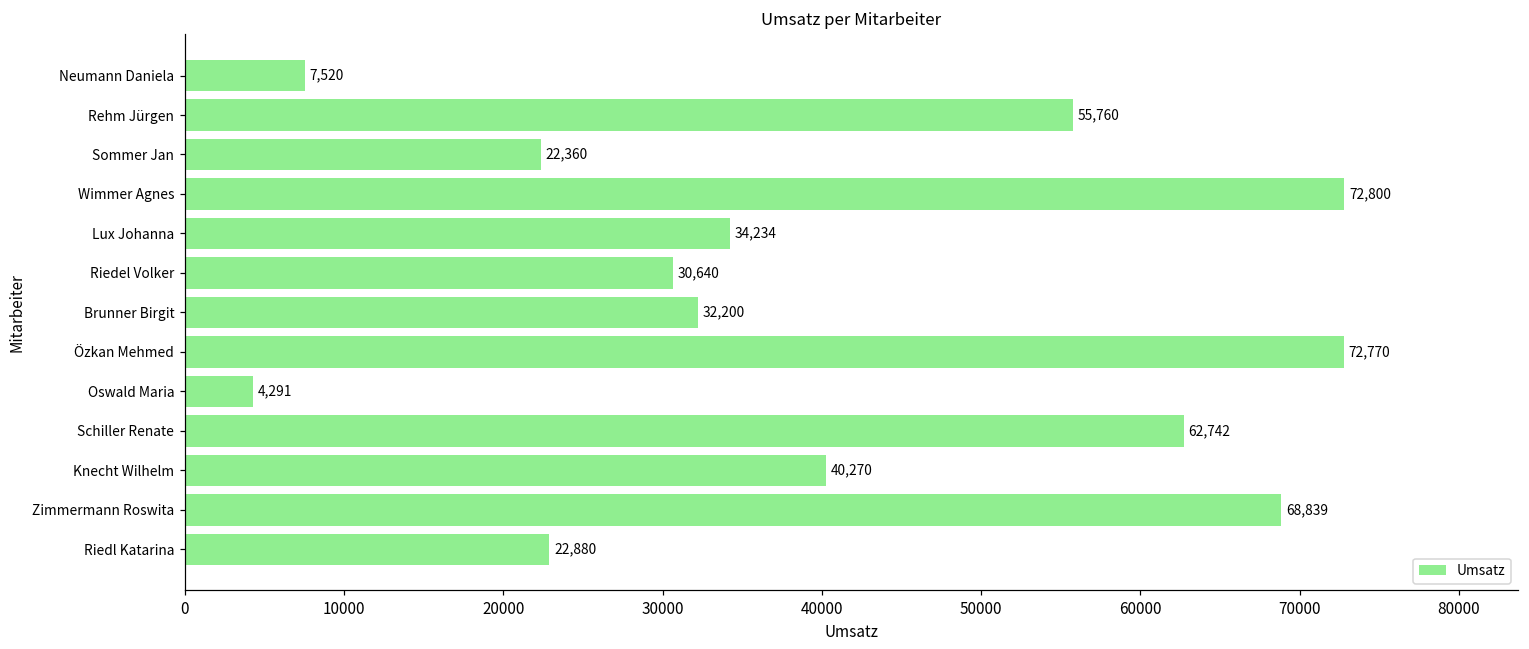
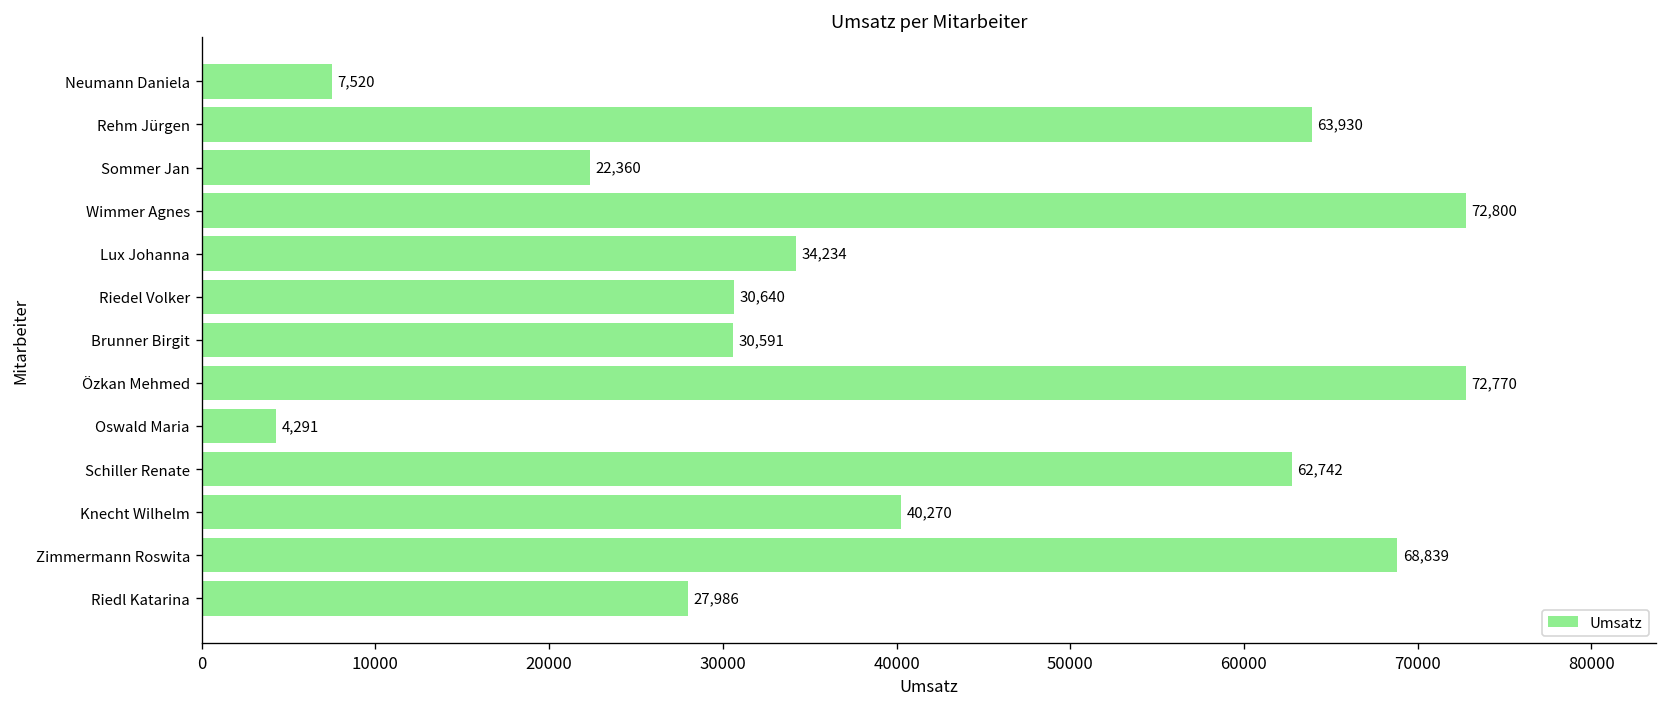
  {
    "Neumann Daniela": "7,520",
-   "Rehm Jürgen": "55,760",
+   "Rehm Jürgen": "63,930",
    "Sommer Jan": "22,360",
    "Wimmer Agnes": "72,800",
    "Lux Johanna": "34,234",
    "Riedel Volker": "30,640",
-   "Brunner Birgit": "32,200",
+   "Brunner Birgit": "30,591",
    "Özkan Mehmed": "72,770",
    "Oswald Maria": "4,291",
    "Schiller Renate": "62,742",
    "Knecht Wilhelm": "40,270",
    "Zimmermann Roswita": "68,839",
-   "Riedl Katarina": "22,880"
+   "Riedl Katarina": "27,986"
  }
